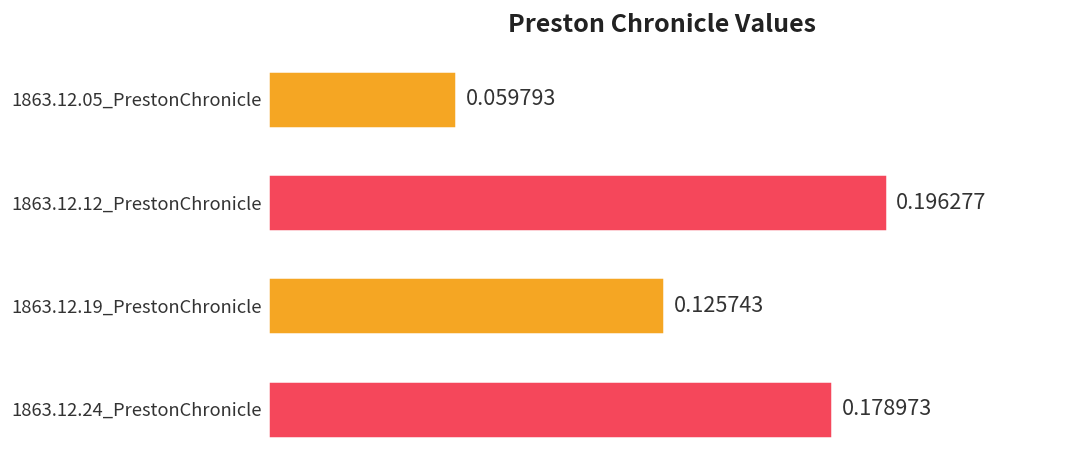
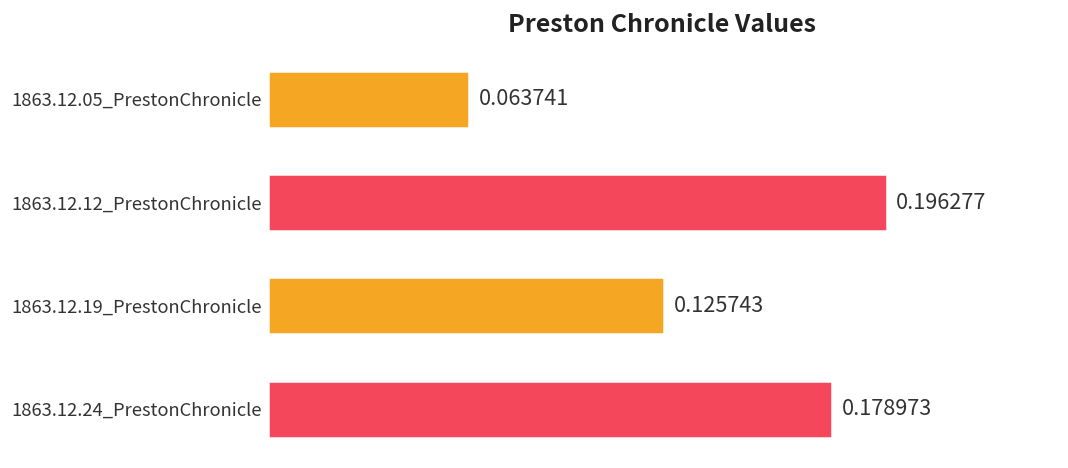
  {
-   "1863.12.05_PrestonChronicle": 0.059793,
+   "1863.12.05_PrestonChronicle": 0.063741,
    "1863.12.12_PrestonChronicle": 0.196277,
    "1863.12.19_PrestonChronicle": 0.125743,
    "1863.12.24_PrestonChronicle": 0.178973
  }
